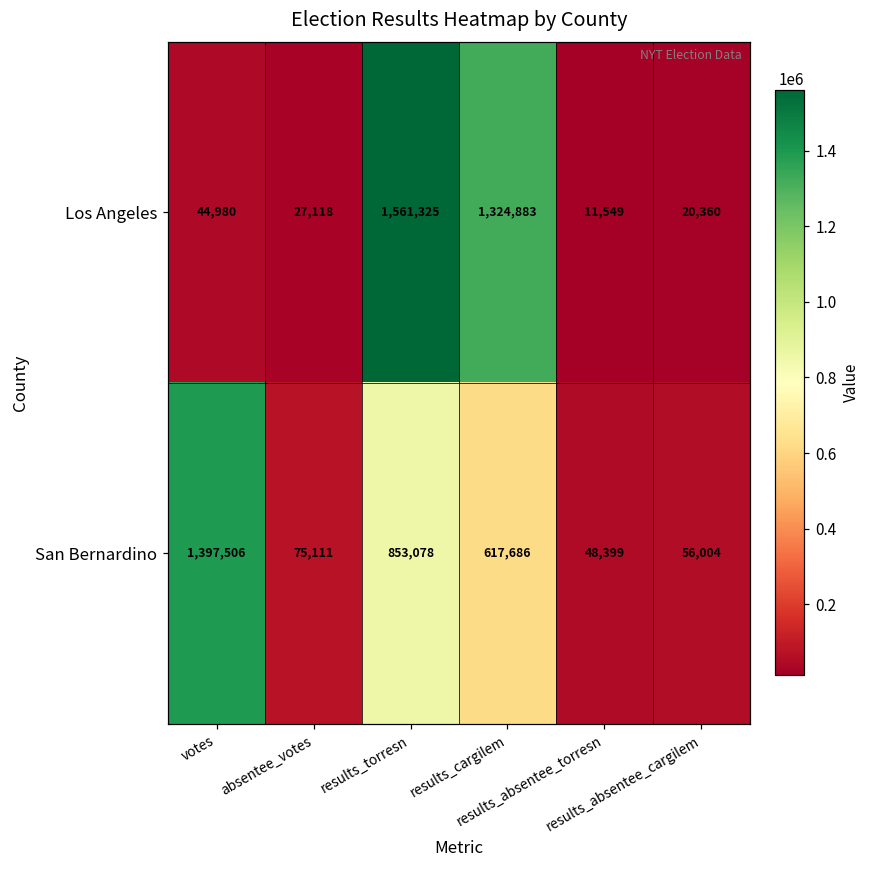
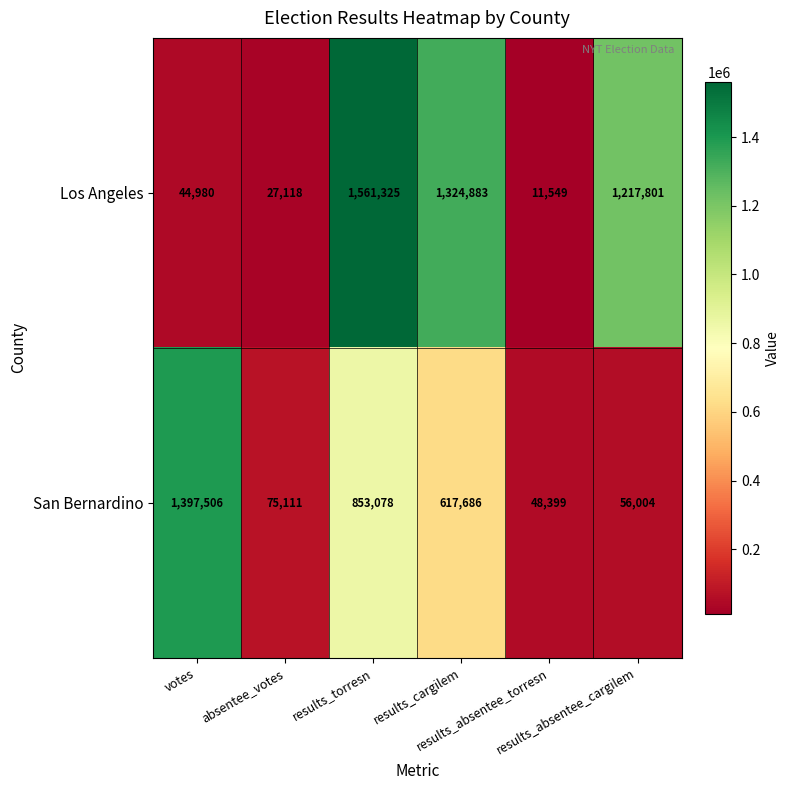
  {
    "Los Angeles": {
      "votes": "44,980",
      "absentee_votes": "27,118",
      "results_torresn": "1,561,325",
      "results_cargilem": "1,324,883",
      "results_absentee_torresn": "11,549",
-     "results_absentee_cargilem": "20,360"
+     "results_absentee_cargilem": "1,217,801"
    },
    "San Bernardino": {
      "votes": "1,397,506",
      "absentee_votes": "75,111",
      "results_torresn": "853,078",
      "results_cargilem": "617,686",
      "results_absentee_torresn": "48,399",
      "results_absentee_cargilem": "56,004"
    }
  }
